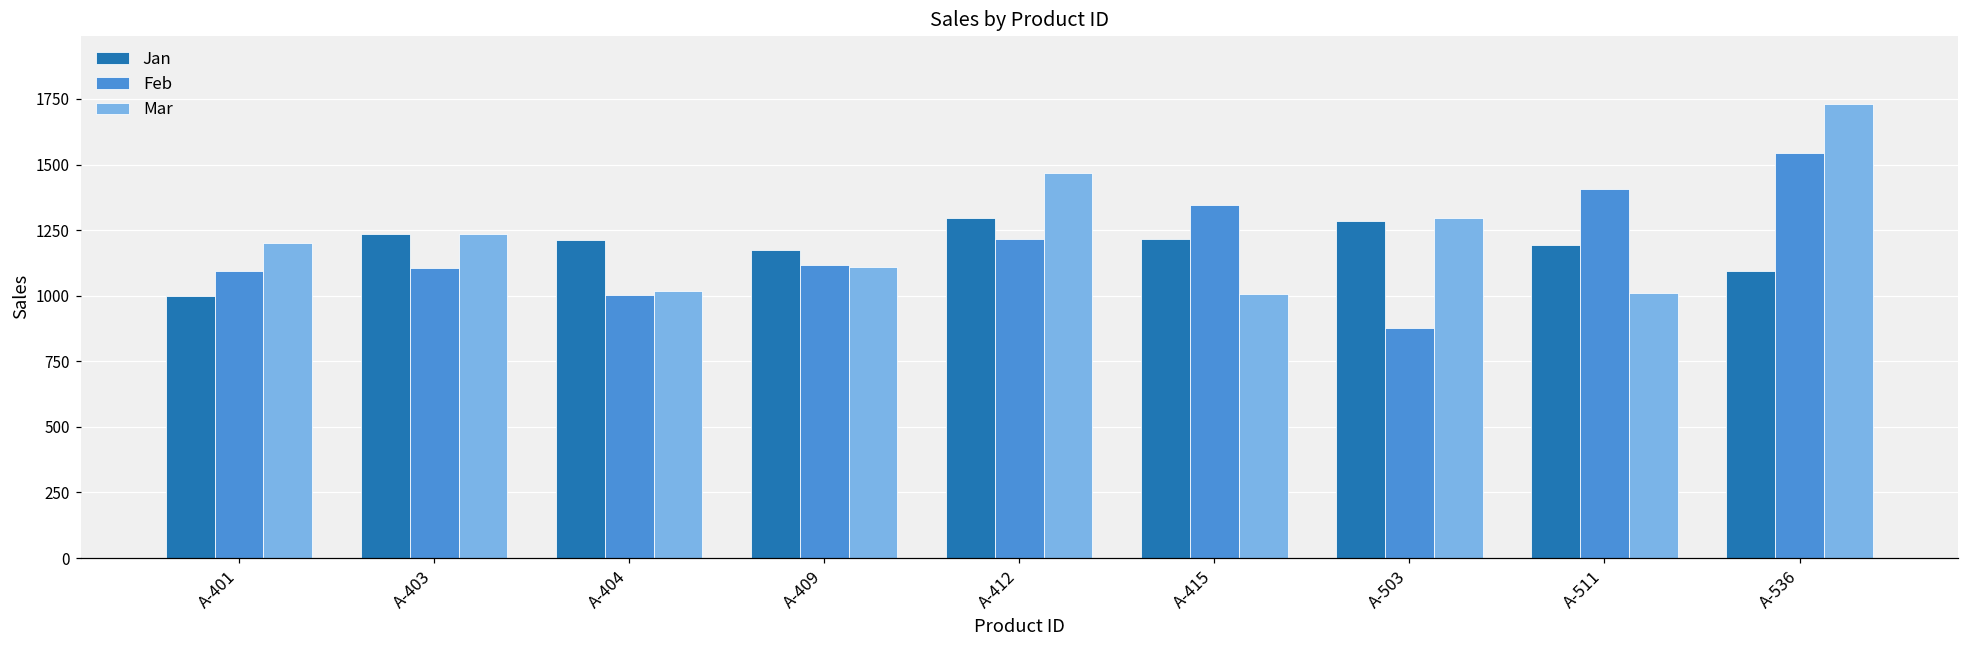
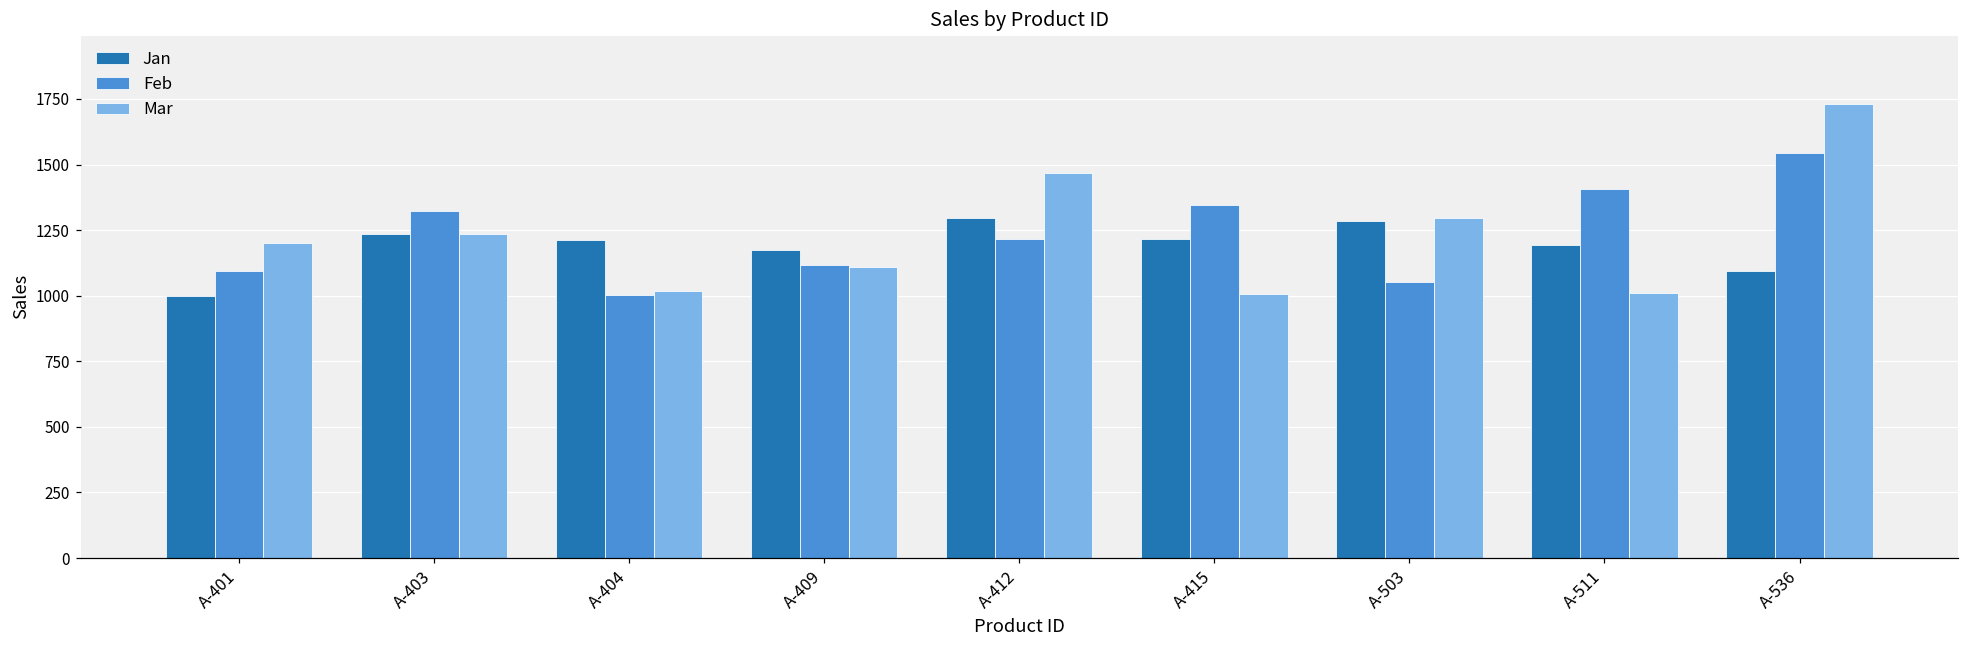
  {
    "Jan": {
      "A-401": 1000,
      "A-403": 1240,
      "A-404": 1210,
      "A-409": 1170,
      "A-412": 1300,
      "A-415": 1220,
      "A-503": 1290,
      "A-511": 1190,
      "A-536": 1100
    },
    "Feb": {
      "A-401": 1090,
-     "A-403": 1100,
+     "A-403": 1320,
      "A-404": 1000,
      "A-409": 1120,
      "A-412": 1220,
      "A-415": 1350,
-     "A-503": 880,
+     "A-503": 1050,
      "A-511": 1410,
      "A-536": 1540
    },
    "Mar": {
      "A-401": 1200,
      "A-403": 1240,
      "A-404": 1020,
      "A-409": 1110,
      "A-412": 1470,
      "A-415": 1010,
      "A-503": 1300,
      "A-511": 1010,
      "A-536": 1730
    }
  }
